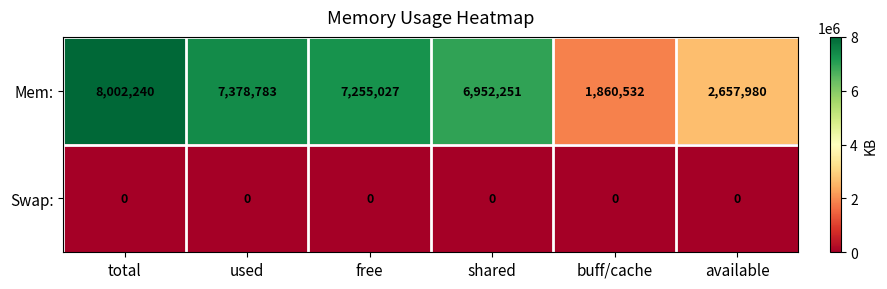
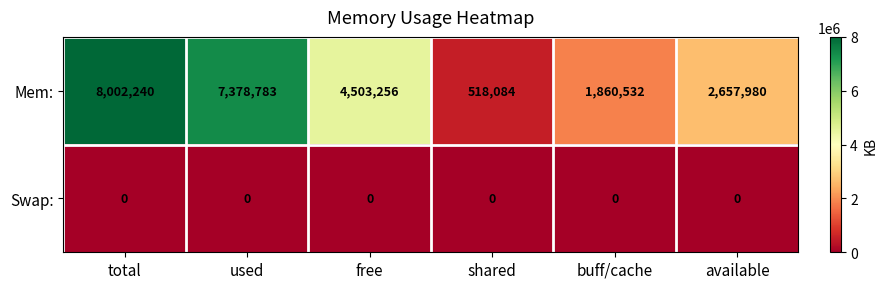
  {
    "Mem:": {
      "total": "8,002,240",
      "used": "7,378,783",
-     "free": "7,255,027",
-     "shared": "6,952,251",
+     "free": "4,503,256",
+     "shared": "518,084",
      "buff/cache": "1,860,532",
      "available": "2,657,980"
    },
    "Swap:": {
      "total": "0",
      "used": "0",
      "free": "0",
      "shared": "0",
      "buff/cache": "0",
      "available": "0"
    }
  }
